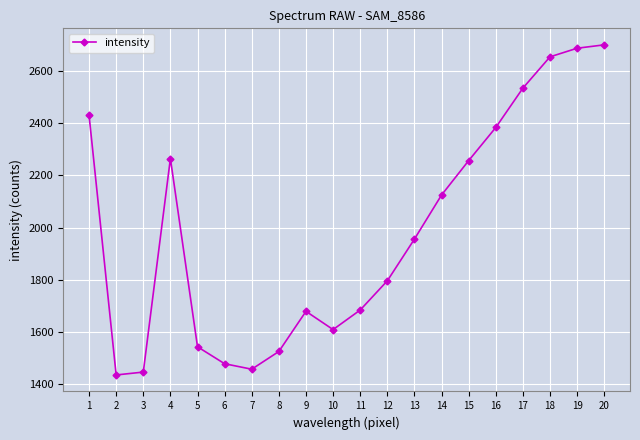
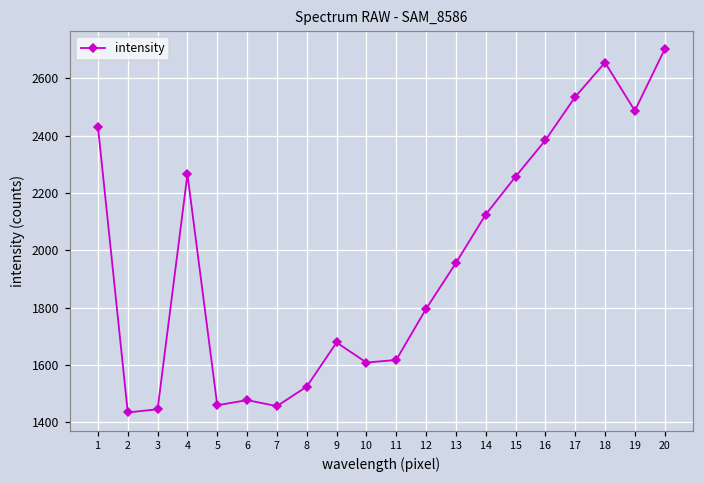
  {
    "1": 2430,
    "2": 1440,
    "3": 1450,
    "4": 2270,
-   "5": 1540,
+   "5": 1460,
    "6": 1480,
    "7": 1460,
    "8": 1530,
    "9": 1680,
    "10": 1610,
-   "11": 1680,
+   "11": 1620,
    "12": 1800,
    "13": 1960,
    "14": 2130,
    "15": 2260,
    "16": 2380,
    "17": 2540,
    "18": 2660,
-   "19": 2690,
+   "19": 2490,
    "20": 2700
  }
